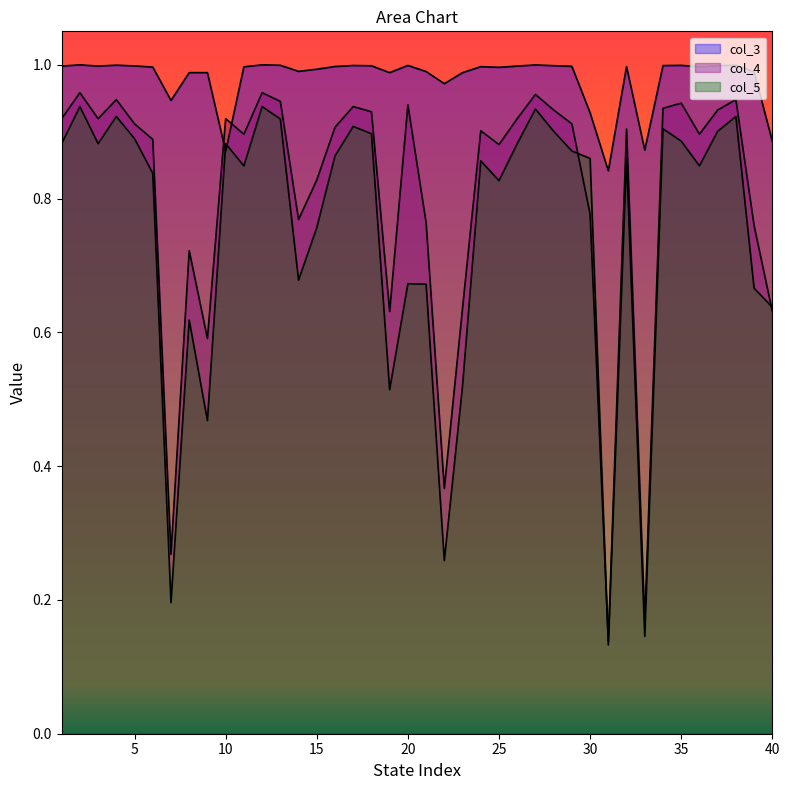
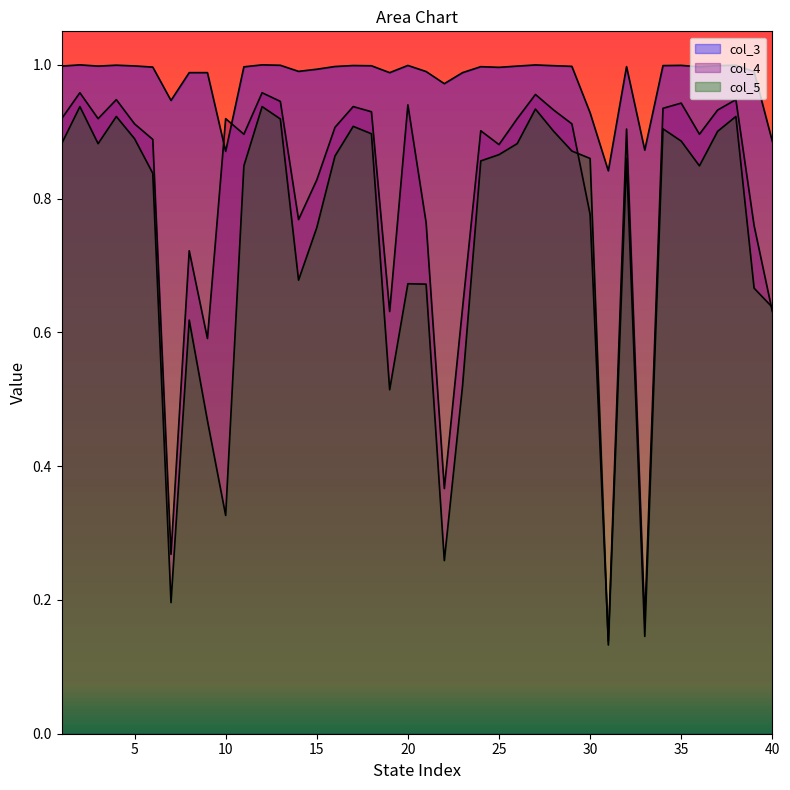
  {
    "col_3": {
      "5": 1.00,
      "10": 0.87,
      "15": 0.99,
      "20": 1.00,
      "25": 1.00,
      "30": 0.93,
      "35": 1.00,
      "40": 0.89
    },
    "col_4": {
      "5": 0.91,
      "10": 0.92,
      "15": 0.83,
      "20": 0.94,
      "25": 0.88,
      "30": 0.78,
      "35": 0.94,
      "40": 0.63
    },
    "col_5": {
      "5": 0.89,
-     "10": 0.88,
+     "10": 0.33,
      "15": 0.76,
      "20": 0.67,
-     "25": 0.83,
+     "25": 0.87,
      "30": 0.86,
      "35": 0.89,
      "40": 0.64
    }
  }
